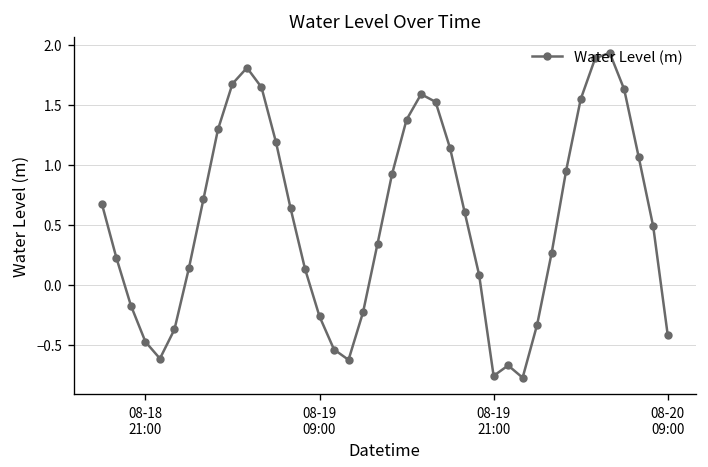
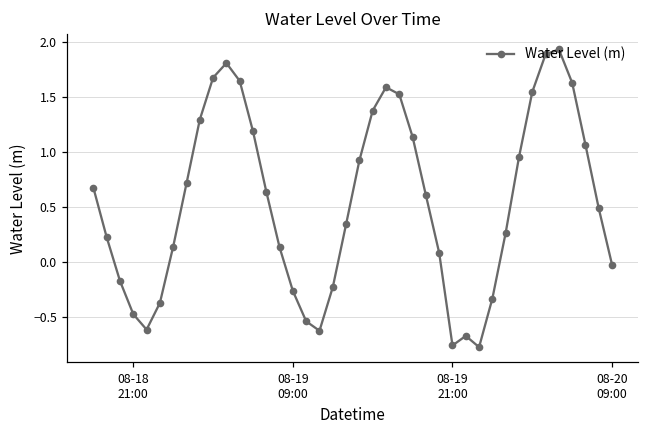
  {
    "08-18 21:00": -0.5,
    "08-19 09:00": -0.3,
    "08-19 21:00": -0.8,
-   "08-20 09:00": -0.4
+   "08-20 09:00": 0.0
  }
